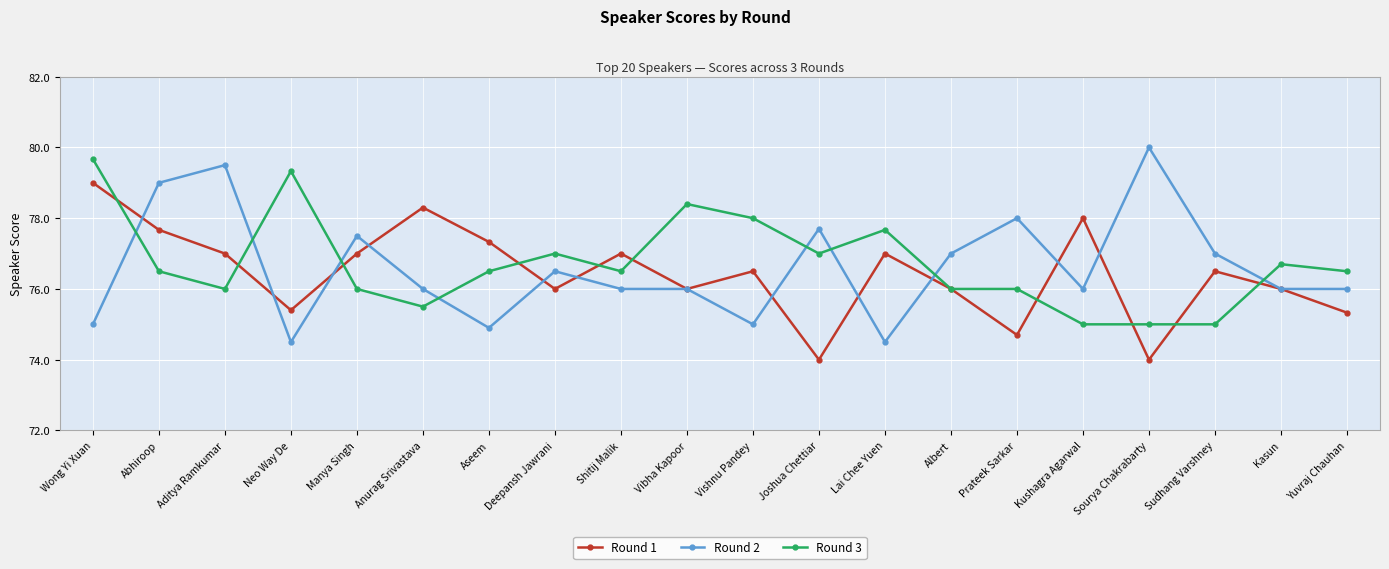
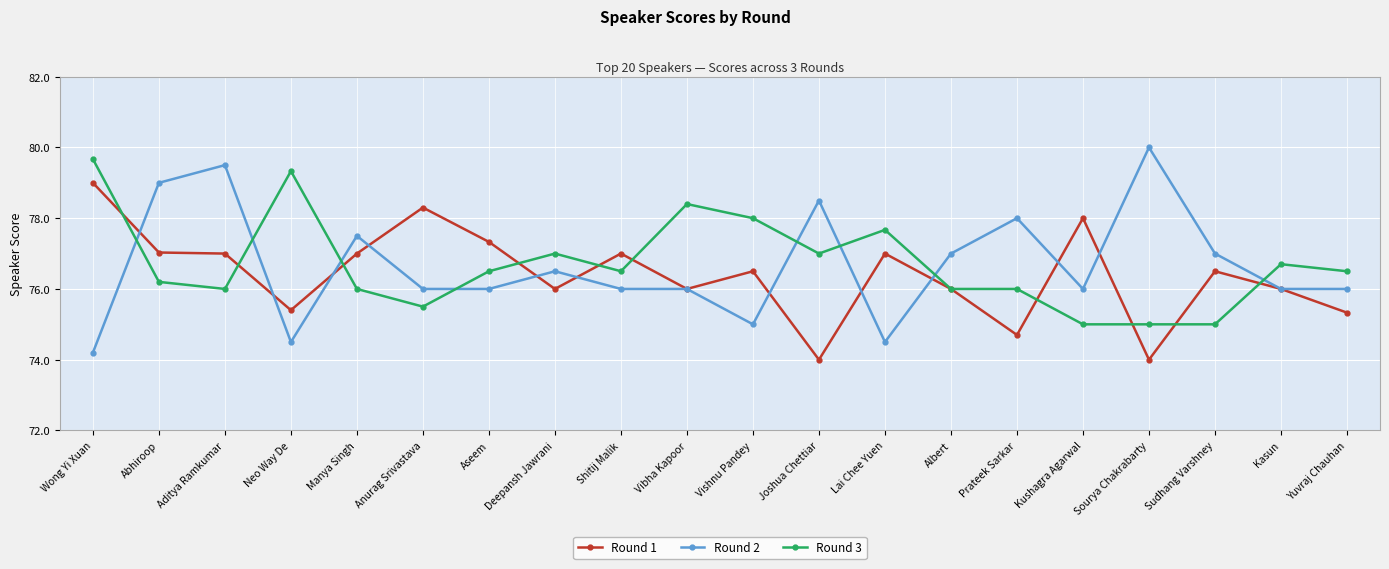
  {
    "Round 1": {
      "Wong Yi Xuan": 79.0,
-     "Abhiroop": 77.7,
+     "Abhiroop": 77.0,
      "Aditya Ramkumar": 77.0,
      "Neo Way De": 75.4,
      "Manya Singh": 77.0,
      "Anurag Srivastava": 78.3,
      "Aseem": 77.3,
      "Deepansh Jawrani": 76.0,
      "Shitij Malik": 77.0,
      "Vishnu Pandey": 76.5,
      "Joshua Chettiar": 74.0,
      "Lai Chee Yuen": 77.0,
      "Prateek Sarkar": 74.7,
      "Kushagra Agarwal": 78.0,
      "Sourya Chakrabarty": 74.0,
      "Sudhang Varshney": 76.5,
      "Yuvraj Chauhan": 75.3
    },
    "Round 2": {
-     "Wong Yi Xuan": 75.0,
+     "Wong Yi Xuan": 74.2,
      "Abhiroop": 79.0,
      "Aditya Ramkumar": 79.5,
      "Neo Way De": 74.5,
      "Manya Singh": 77.5,
      "Anurag Srivastava": 76.0,
-     "Aseem": 74.9,
+     "Aseem": 76.0,
      "Deepansh Jawrani": 76.5,
      "Shitij Malik": 76.0,
      "Vishnu Pandey": 75.0,
-     "Joshua Chettiar": 77.7,
+     "Joshua Chettiar": 78.5,
      "Lai Chee Yuen": 74.5,
      "Albert": 77.0,
      "Prateek Sarkar": 78.0,
      "Kushagra Agarwal": 76.0,
      "Sourya Chakrabarty": 80.0,
      "Sudhang Varshney": 77.0,
      "Yuvraj Chauhan": 76.0
    },
    "Round 3": {
      "Wong Yi Xuan": 79.7,
-     "Abhiroop": 76.5,
+     "Abhiroop": 76.2,
      "Aditya Ramkumar": 76.0,
      "Neo Way De": 79.3,
      "Manya Singh": 76.0,
      "Anurag Srivastava": 75.5,
      "Aseem": 76.5,
      "Deepansh Jawrani": 77.0,
      "Shitij Malik": 76.5,
      "Vibha Kapoor": 78.4,
      "Vishnu Pandey": 78.0,
      "Joshua Chettiar": 77.0,
      "Lai Chee Yuen": 77.7,
      "Prateek Sarkar": 76.0,
      "Kushagra Agarwal": 75.0,
      "Sourya Chakrabarty": 75.0,
      "Sudhang Varshney": 75.0,
      "Kasun": 76.7,
      "Yuvraj Chauhan": 76.5
    }
  }
